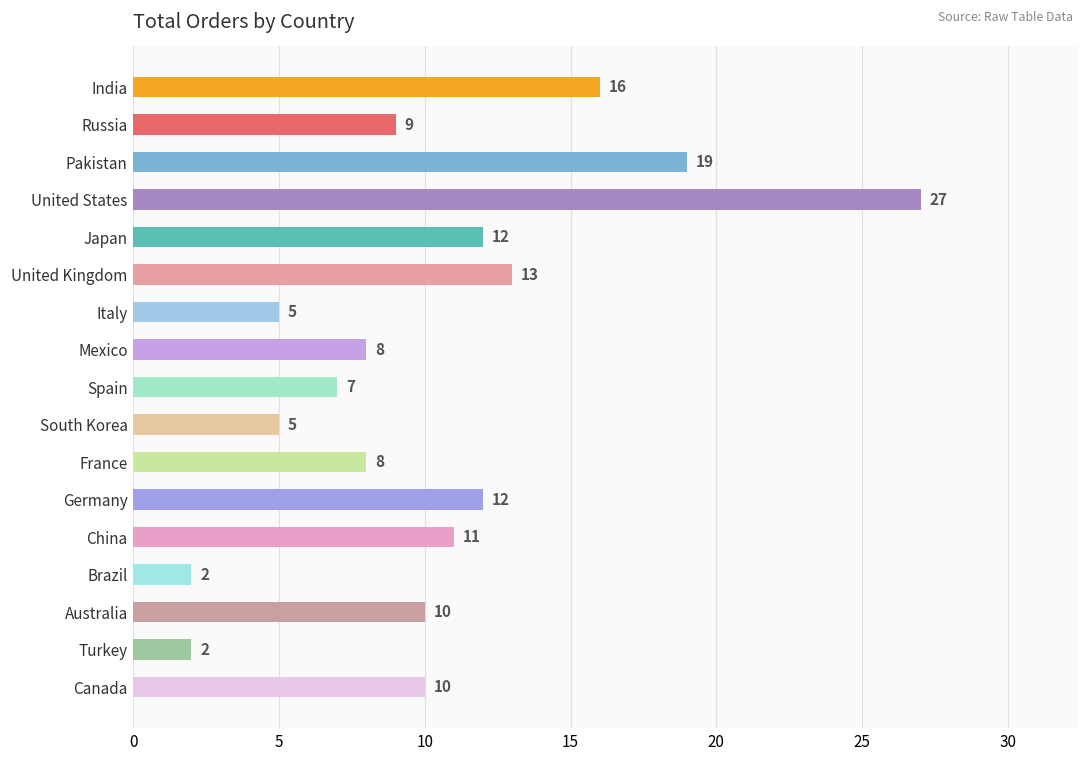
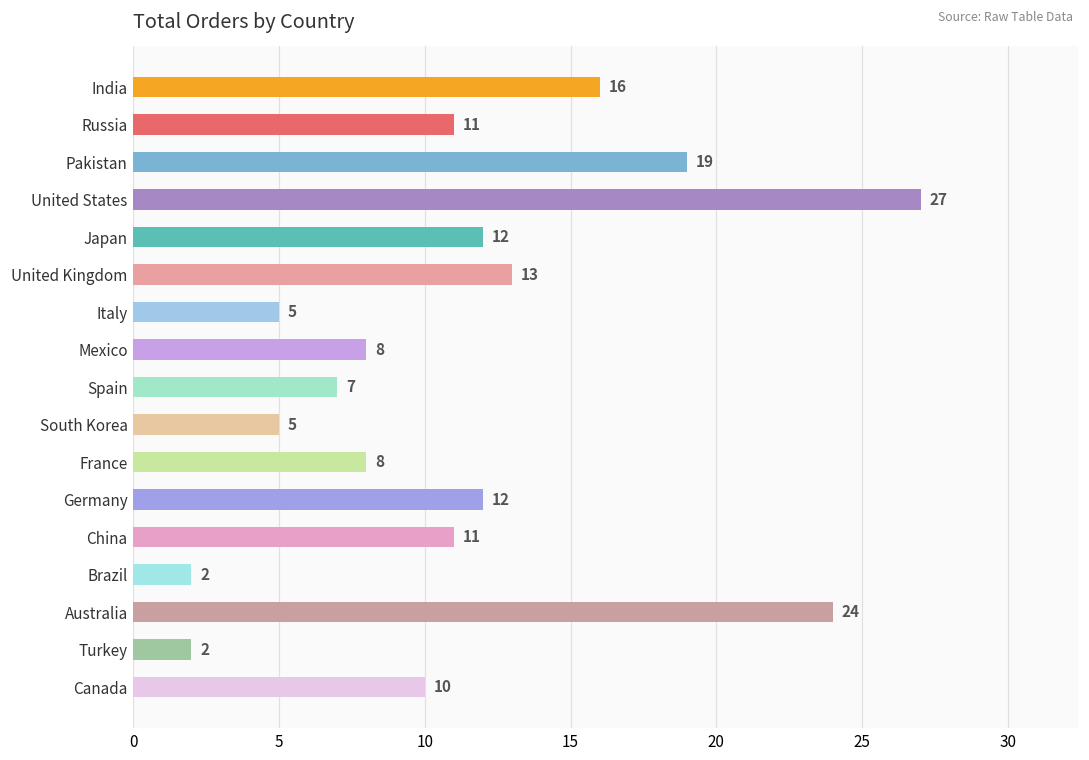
  {
    "India": 16,
-   "Russia": 9,
+   "Russia": 11,
    "Pakistan": 19,
    "United States": 27,
    "Japan": 12,
    "United Kingdom": 13,
    "Italy": 5,
    "Mexico": 8,
    "Spain": 7,
    "South Korea": 5,
    "France": 8,
    "Germany": 12,
    "China": 11,
    "Brazil": 2,
-   "Australia": 10,
+   "Australia": 24,
    "Turkey": 2,
    "Canada": 10
  }
